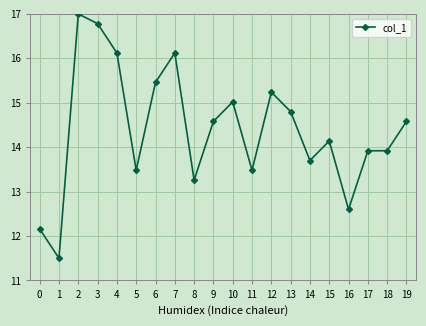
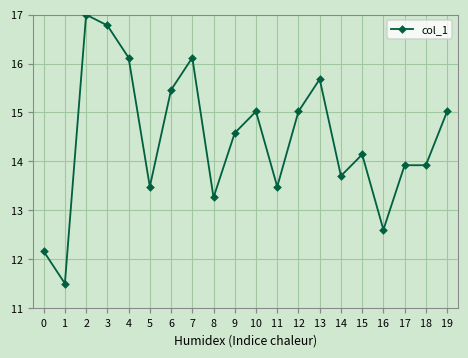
  {
    "0": 12.2,
    "1": 11.5,
    "2": 17.0,
    "3": 16.8,
    "4": 16.1,
    "5": 13.5,
    "6": 15.5,
    "7": 16.1,
    "8": 13.3,
    "9": 14.6,
    "10": 15.0,
    "11": 13.5,
-   "12": 15.2,
-   "13": 14.8,
+   "12": 15.0,
+   "13": 15.7,
    "14": 13.7,
    "15": 14.1,
    "16": 12.6,
    "17": 13.9,
    "18": 13.9,
-   "19": 14.6
+   "19": 15.0
  }
